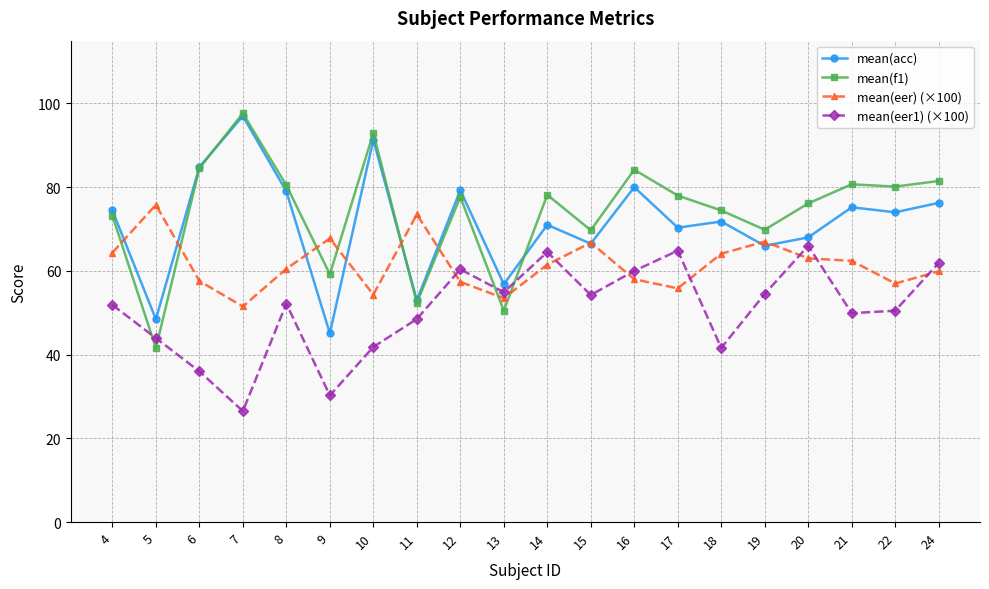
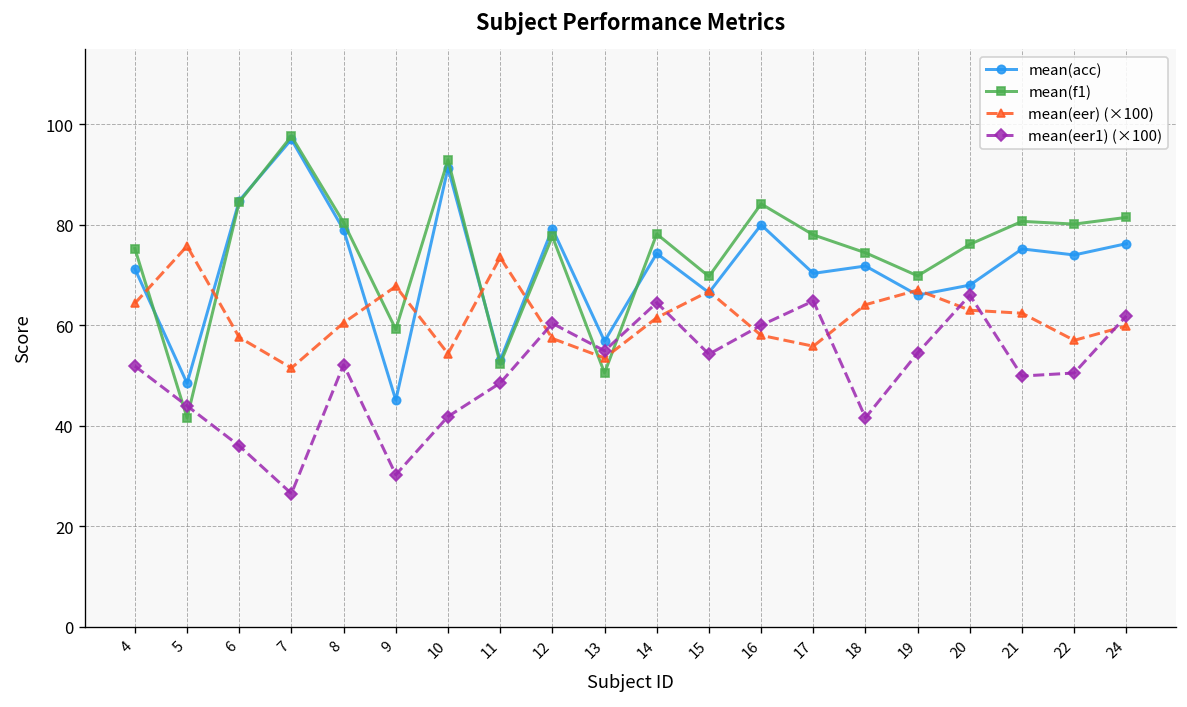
  {
    "mean(acc)": {
-     "4": 74,
+     "4": 71,
      "5": 48,
      "7": 97,
      "8": 79,
      "9": 45,
      "10": 91,
      "11": 53,
      "12": 79,
      "13": 57,
-     "14": 71,
+     "14": 74,
      "16": 80,
      "17": 70,
      "18": 72,
      "19": 66,
      "20": 68,
      "21": 75,
      "22": 74,
      "24": 76
    },
    "mean(f1)": {
-     "4": 73,
+     "4": 75,
      "5": 42,
      "7": 98,
      "8": 80,
      "9": 59,
      "10": 93,
      "11": 52,
      "12": 78,
      "13": 51,
      "14": 78,
      "15": 70,
      "16": 84,
      "17": 78,
      "18": 74,
      "19": 70,
      "20": 76,
      "21": 81,
      "22": 80,
      "24": 81
    },
    "mean(eer) (×100)": {
      "4": 64,
      "5": 76,
      "6": 58,
      "7": 52,
      "8": 61,
      "9": 68,
      "10": 54,
      "11": 74,
      "12": 57,
      "13": 53,
      "14": 62,
      "16": 58,
      "17": 56,
      "18": 64,
      "19": 67,
      "20": 63,
      "21": 62,
      "22": 57,
      "24": 60
    },
    "mean(eer1) (×100)": {
      "4": 52,
      "5": 44,
      "6": 36,
      "7": 27,
      "8": 52,
      "9": 30,
      "10": 42,
      "11": 49,
      "12": 60,
      "13": 55,
      "14": 65,
      "15": 54,
      "16": 60,
      "17": 65,
      "18": 42,
      "19": 55,
      "20": 66,
      "21": 50,
      "22": 51,
      "24": 62
    }
  }
